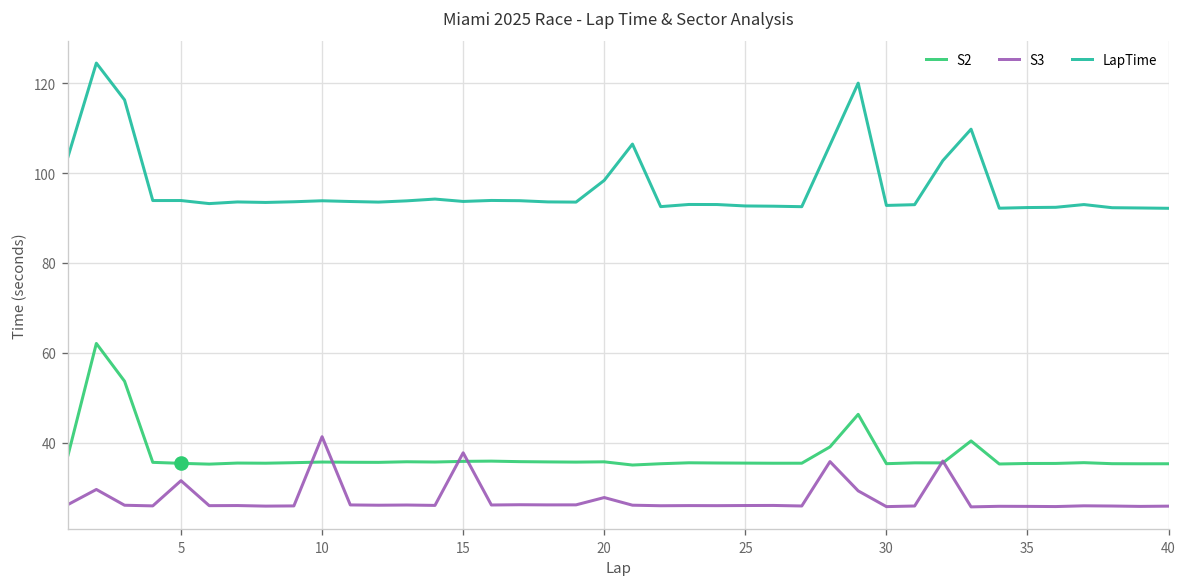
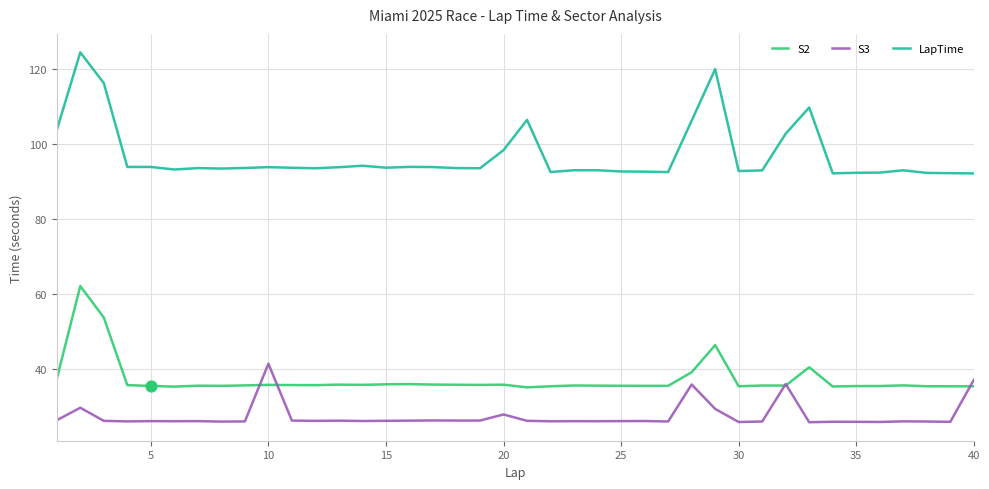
  {
    "S3": {
-     "5": 32,
+     "5": 26,
      "10": 41,
-     "15": 38,
+     "15": 26,
      "20": 28,
      "25": 26,
      "30": 26,
      "35": 26,
-     "40": 26
+     "40": 37
    }
  }
